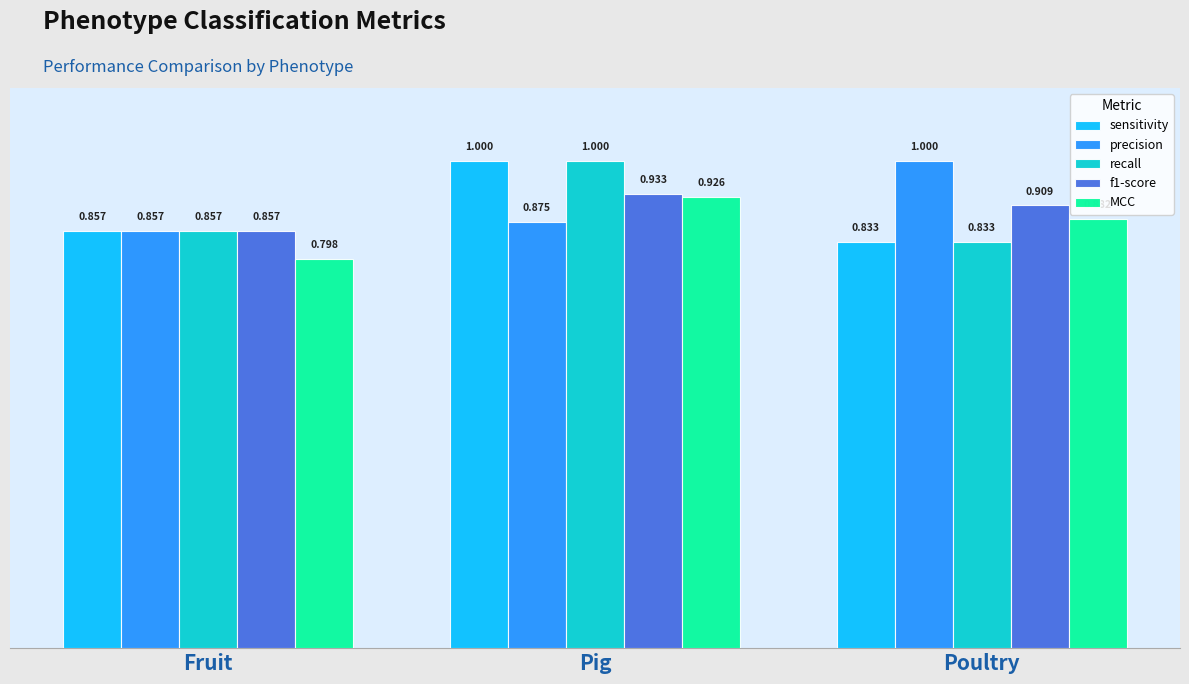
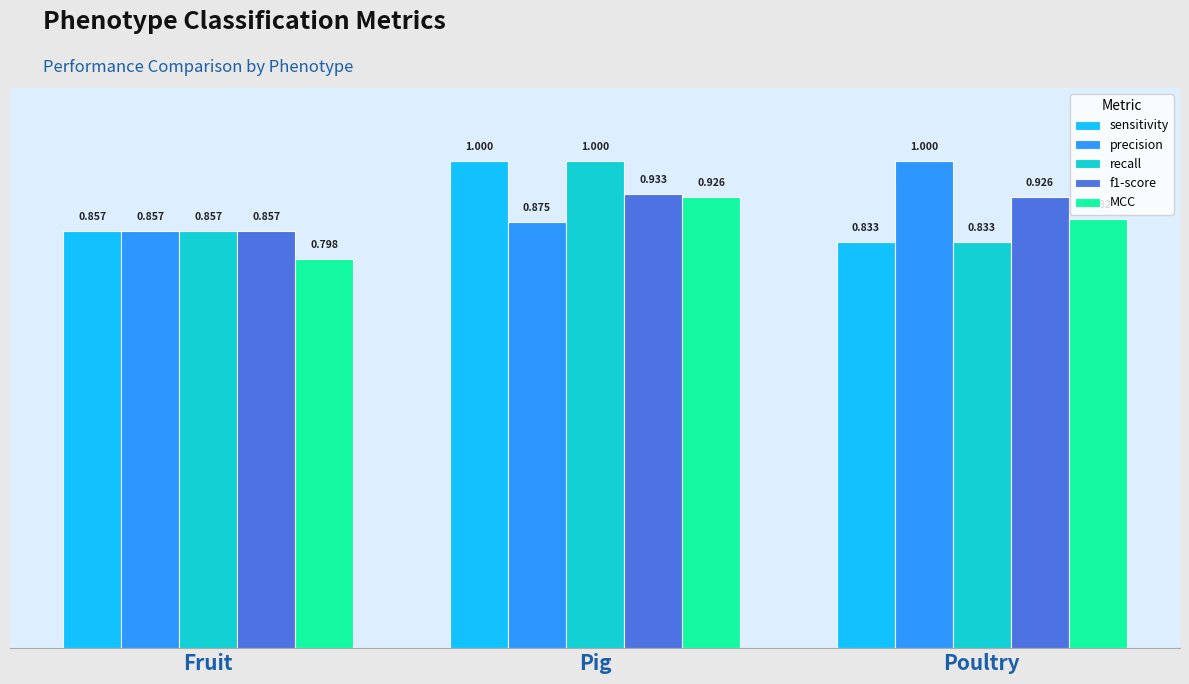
  {
    "f1-score": {
      "Fruit": 0.857,
      "Pig": 0.933,
-     "Poultry": 0.909
+     "Poultry": 0.926
    },
    "MCC": {
      "Fruit": 0.798,
      "Pig": 0.926
    }
  }
